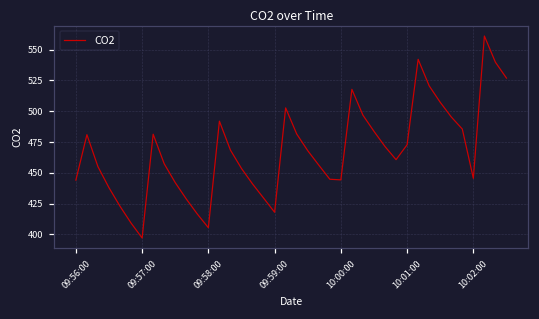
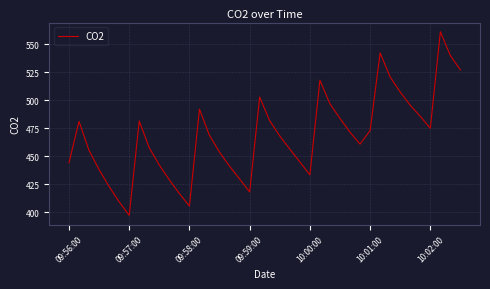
  {
    "09:56:00": 444,
    "09:57:00": 397,
    "09:58:00": 405,
    "09:59:00": 418,
-   "10:00:00": 444,
+   "10:00:00": 433,
    "10:01:00": 473,
-   "10:02:00": 446
+   "10:02:00": 475
  }
